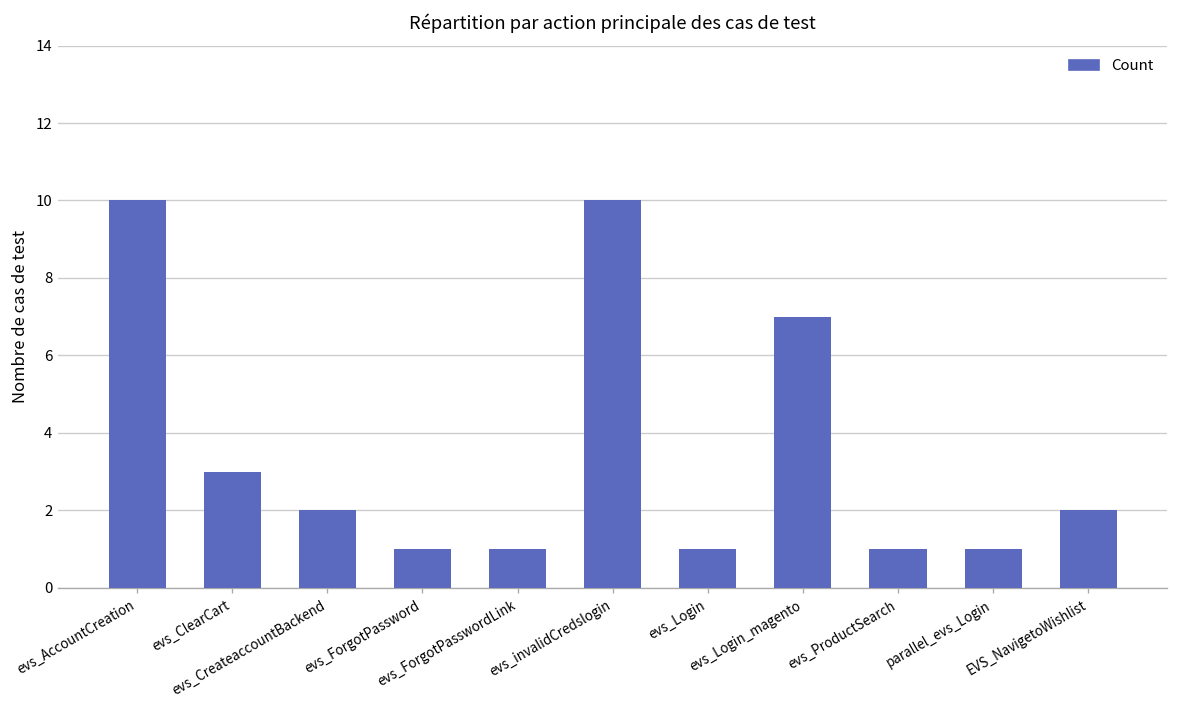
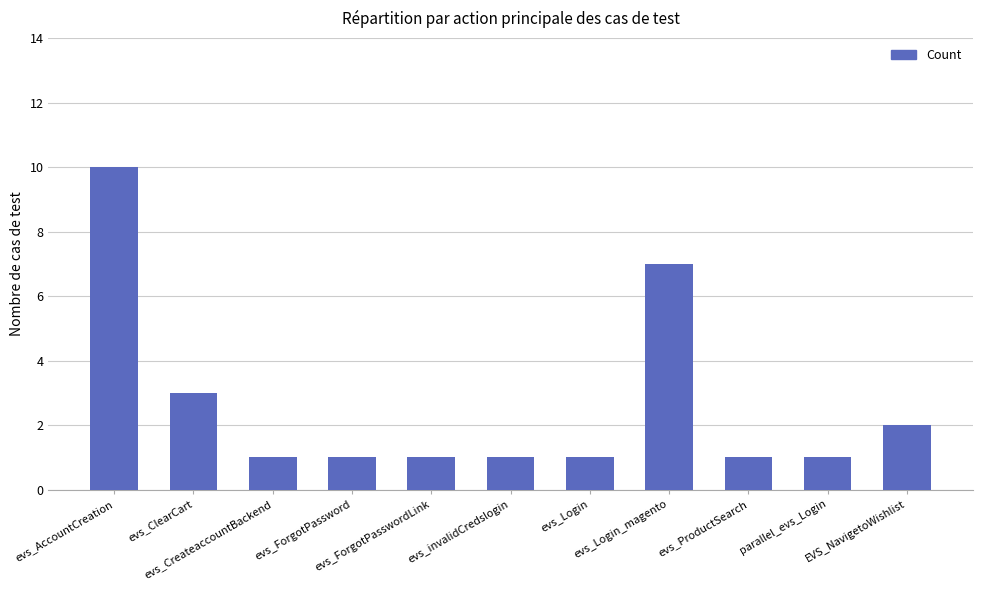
  {
    "evs_AccountCreation": 10,
    "evs_ClearCart": 3,
-   "evs_CreateaccountBackend": 2,
+   "evs_CreateaccountBackend": 1,
    "evs_ForgotPassword": 1,
    "evs_ForgotPasswordLink": 1,
-   "evs_invalidCredslogin": 10,
+   "evs_invalidCredslogin": 1,
    "evs_Login": 1,
    "evs_Login_magento": 7,
    "evs_ProductSearch": 1,
    "parallel_evs_Login": 1,
    "EVS_NavigetoWishlist": 2
  }
